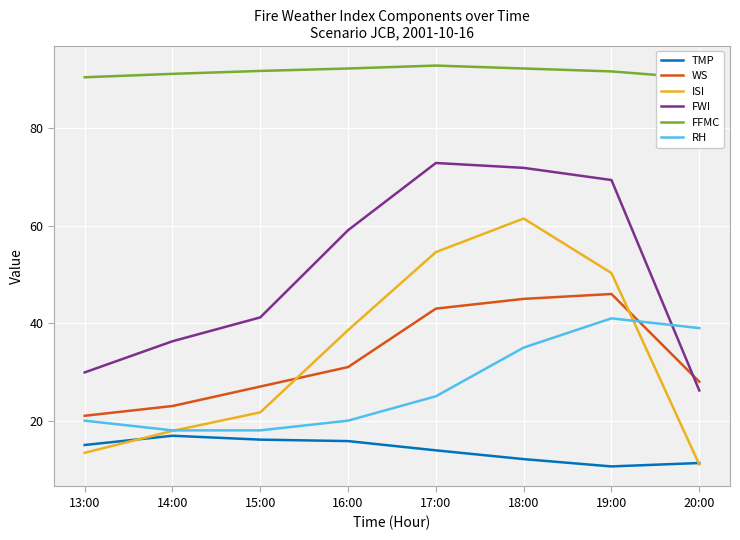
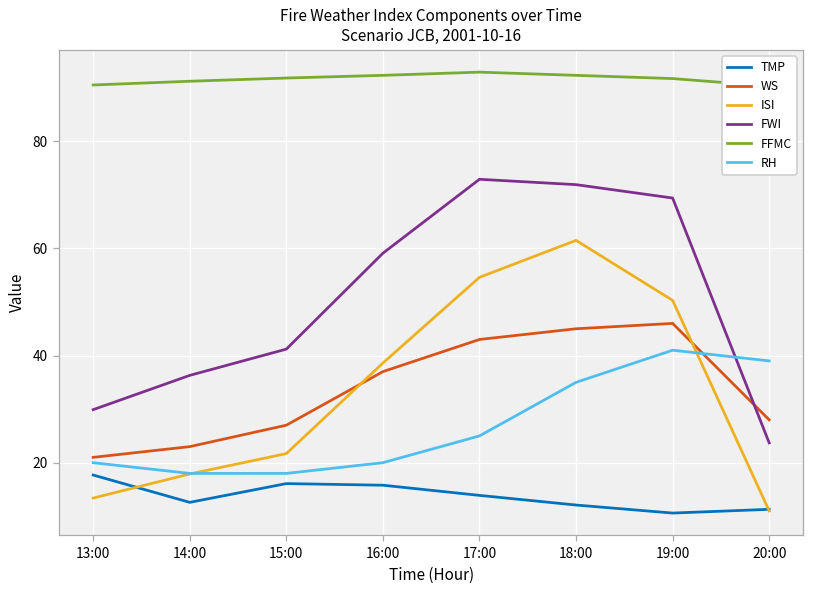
  {
    "TMP": {
-     "13:00": 15,
-     "14:00": 17,
+     "13:00": 18,
+     "14:00": 13,
      "15:00": 16,
      "16:00": 16,
      "17:00": 14,
      "18:00": 12,
      "19:00": 11
    },
    "WS": {
      "13:00": 21,
      "14:00": 23,
      "15:00": 27,
-     "16:00": 31,
+     "16:00": 37,
      "17:00": 43,
      "18:00": 45,
      "19:00": 46,
      "20:00": 28
    },
    "ISI": {
      "13:00": 13,
      "15:00": 22,
      "16:00": 39,
      "17:00": 55,
      "18:00": 62,
      "19:00": 50
    },
    "FWI": {
      "13:00": 30,
      "14:00": 36,
      "15:00": 41,
      "16:00": 59,
      "17:00": 73,
      "18:00": 72,
      "19:00": 69,
-     "20:00": 26
+     "20:00": 24
    },
    "FFMC": {
      "13:00": 91,
      "14:00": 91,
      "15:00": 92,
      "16:00": 92,
      "17:00": 93,
      "18:00": 92,
      "19:00": 92
    },
    "RH": {
      "13:00": 20,
      "15:00": 18,
      "16:00": 20,
      "17:00": 25,
      "18:00": 35,
      "19:00": 41,
      "20:00": 39
    }
  }
